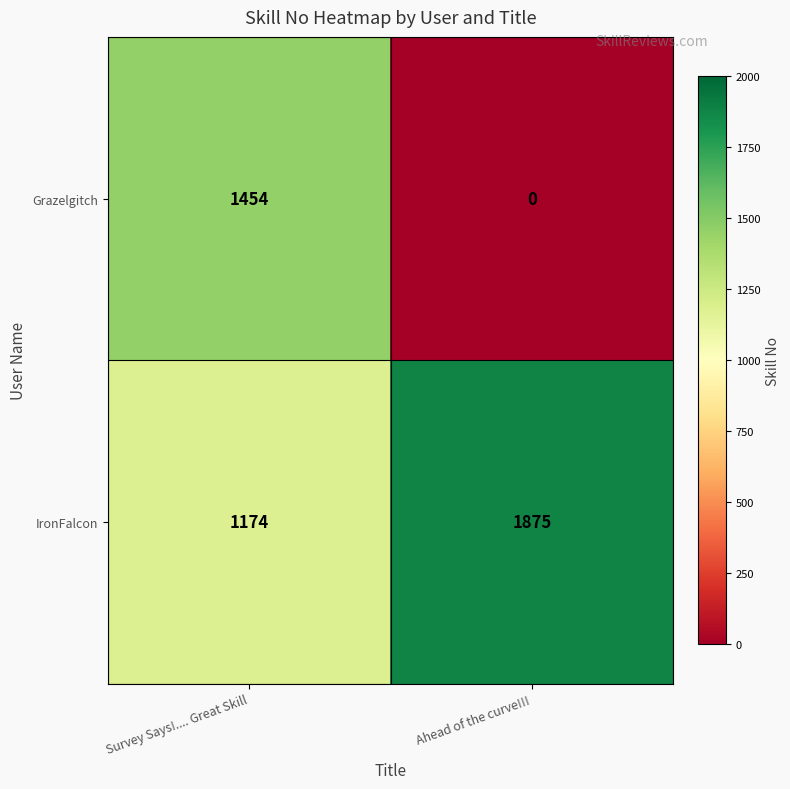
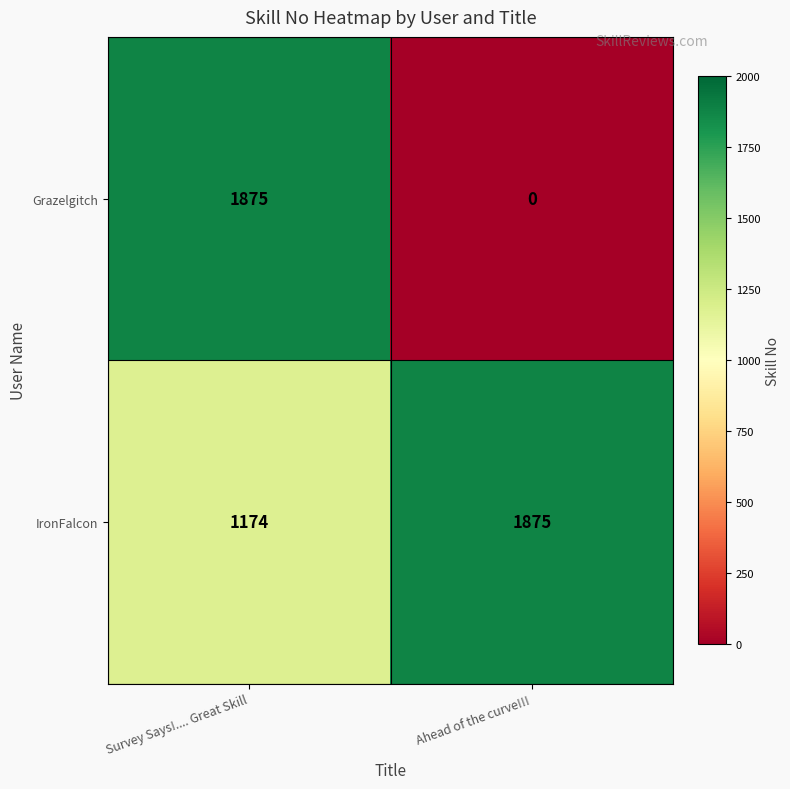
  {
    "Grazelgitch": {
-     "Survey Says!.... Great Skill": 1454,
+     "Survey Says!.... Great Skill": 1875,
      "Ahead of the curve!!!": 0
    },
    "IronFalcon": {
      "Survey Says!.... Great Skill": 1174,
      "Ahead of the curve!!!": 1875
    }
  }
